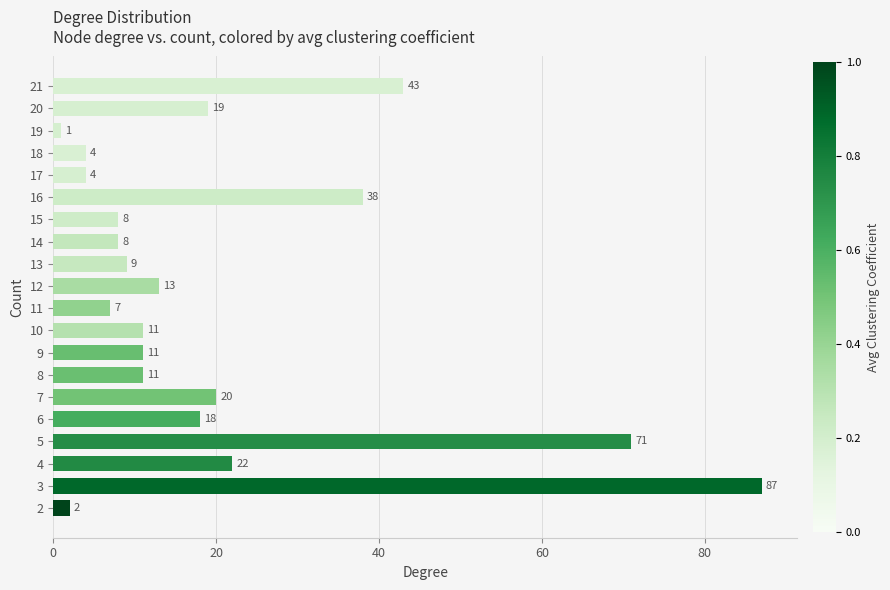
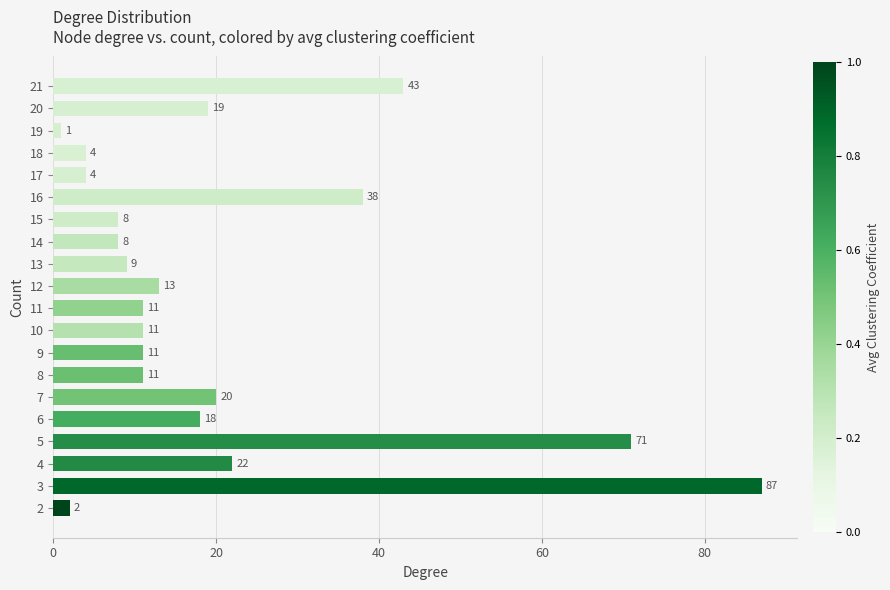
  {
    "21": 43,
    "20": 19,
    "19": 1,
    "18": 4,
    "17": 4,
    "16": 38,
    "15": 8,
    "14": 8,
    "13": 9,
    "12": 13,
-   "11": 7,
+   "11": 11,
    "10": 11,
    "9": 11,
    "8": 11,
    "7": 20,
    "6": 18,
    "5": 71,
    "4": 22,
    "3": 87,
    "2": 2
  }
